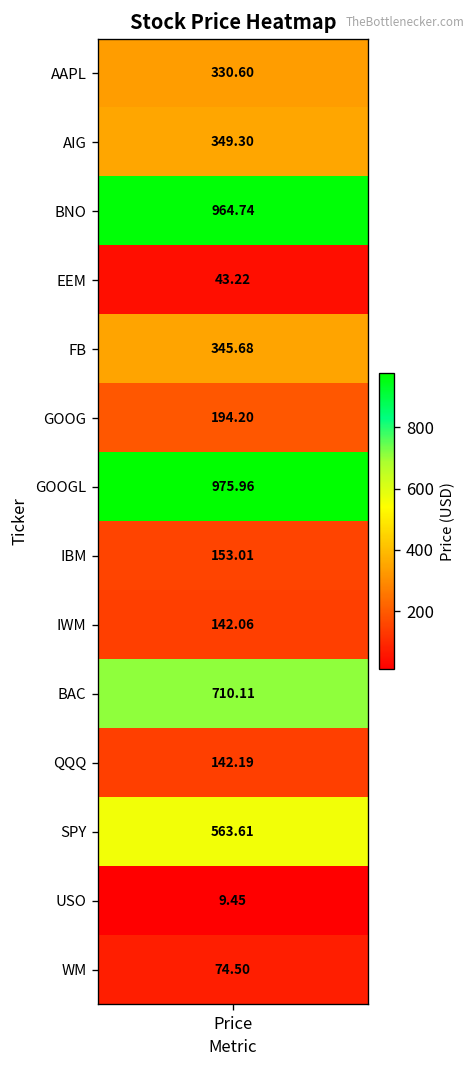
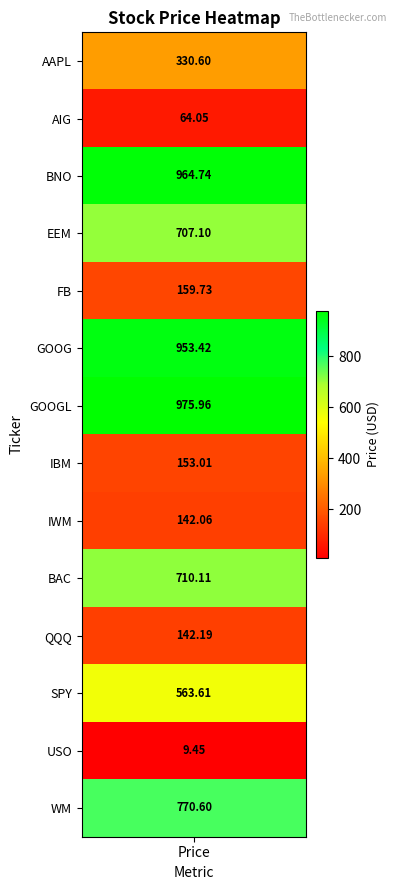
  {
    "AAPL": {
      "Price": 330.60
    },
    "AIG": {
-     "Price": 349.30
+     "Price": 64.05
    },
    "BNO": {
      "Price": 964.74
    },
    "EEM": {
-     "Price": 43.22
+     "Price": 707.10
    },
    "FB": {
-     "Price": 345.68
+     "Price": 159.73
    },
    "GOOG": {
-     "Price": 194.20
+     "Price": 953.42
    },
    "GOOGL": {
      "Price": 975.96
    },
    "IBM": {
      "Price": 153.01
    },
    "IWM": {
      "Price": 142.06
    },
    "BAC": {
      "Price": 710.11
    },
    "QQQ": {
      "Price": 142.19
    },
    "SPY": {
      "Price": 563.61
    },
    "USO": {
      "Price": 9.45
    },
    "WM": {
-     "Price": 74.50
+     "Price": 770.60
    }
  }
